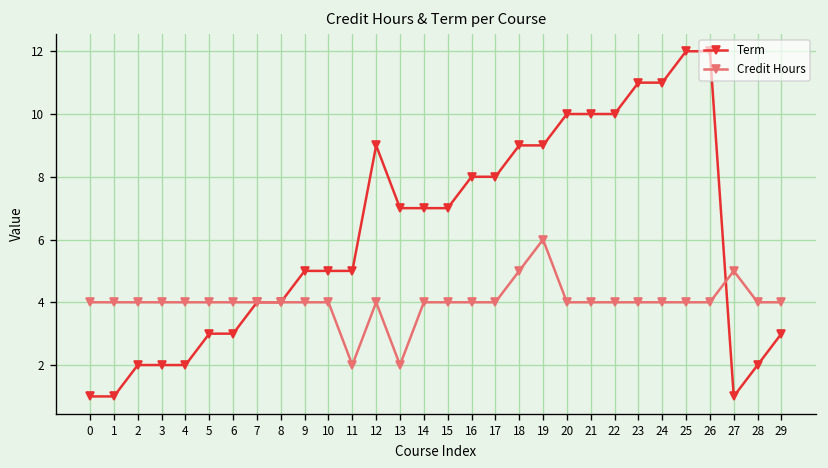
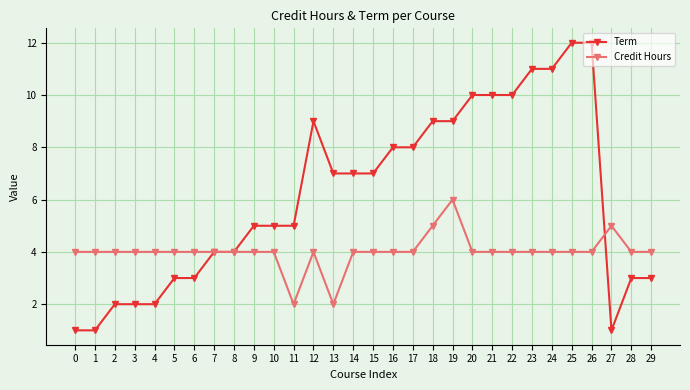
  {
    "Term": {
      "0": 1,
      "1": 1,
      "2": 2,
      "3": 2,
      "4": 2,
      "5": 3,
      "6": 3,
      "9": 5,
      "10": 5,
      "11": 5,
      "12": 9,
      "13": 7,
      "14": 7,
      "15": 7,
      "16": 8,
      "17": 8,
      "18": 9,
      "19": 9,
      "20": 10,
      "21": 10,
      "22": 10,
      "23": 11,
      "24": 11,
      "25": 12,
      "27": 1,
-     "28": 2,
+     "28": 3,
      "29": 3
    },
    "Credit Hours": {
      "0": 4,
      "1": 4,
      "2": 4,
      "3": 4,
      "4": 4,
      "5": 4,
      "6": 4,
      "9": 4,
      "10": 4,
      "11": 2,
      "12": 4,
      "13": 2,
      "14": 4,
      "15": 4,
      "16": 4,
      "17": 4,
      "18": 5,
      "19": 6,
      "20": 4,
      "21": 4,
      "22": 4,
      "23": 4,
      "24": 4,
      "25": 4,
      "26": 4,
      "27": 5,
      "28": 4,
      "29": 4
    }
  }
